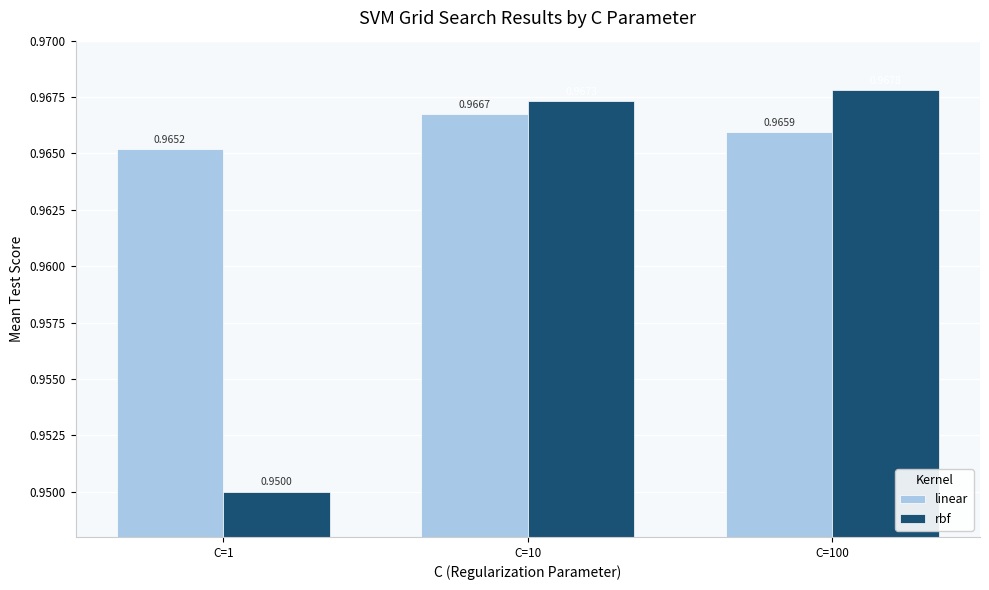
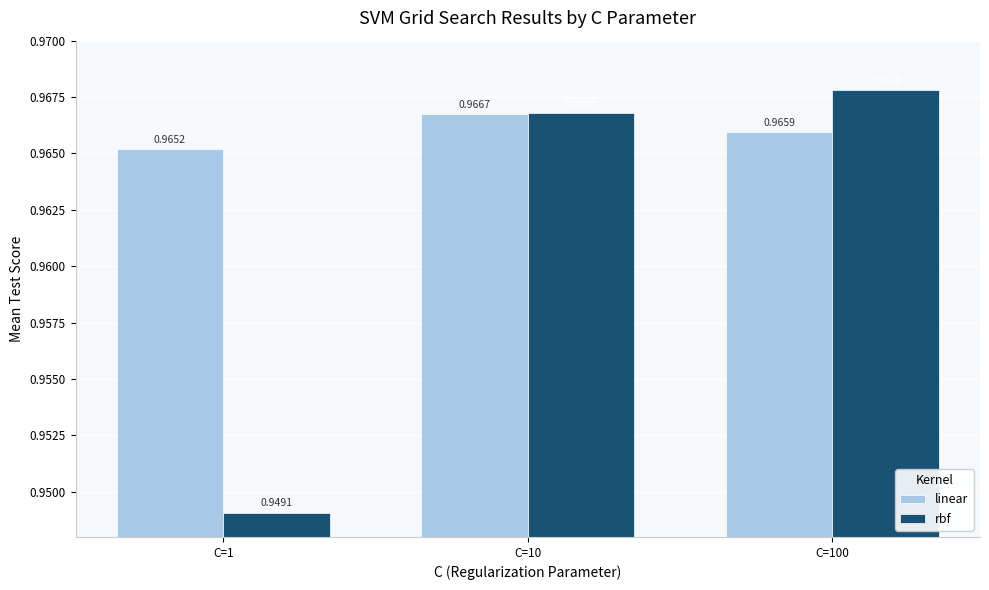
  {
    "linear": {
      "C=1": 0.9652,
      "C=10": 0.9667,
      "C=100": 0.9659
    },
    "rbf": {
-     "C=1": 0.9500,
-     "C=10": 0.9673
+     "C=1": 0.9491,
+     "C=10": 0.9668
    }
  }
